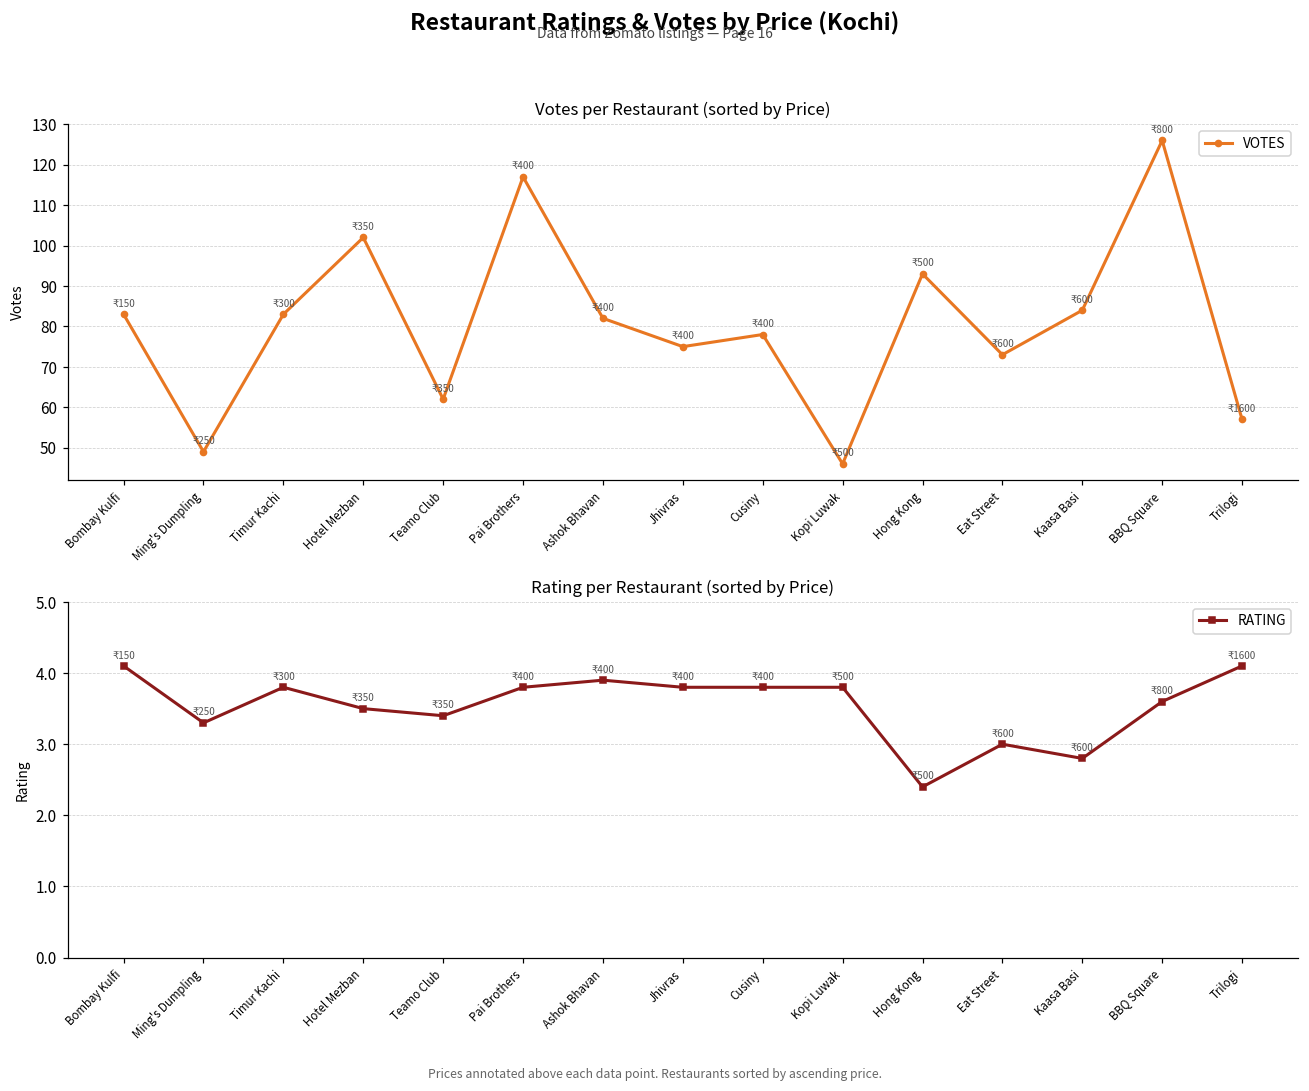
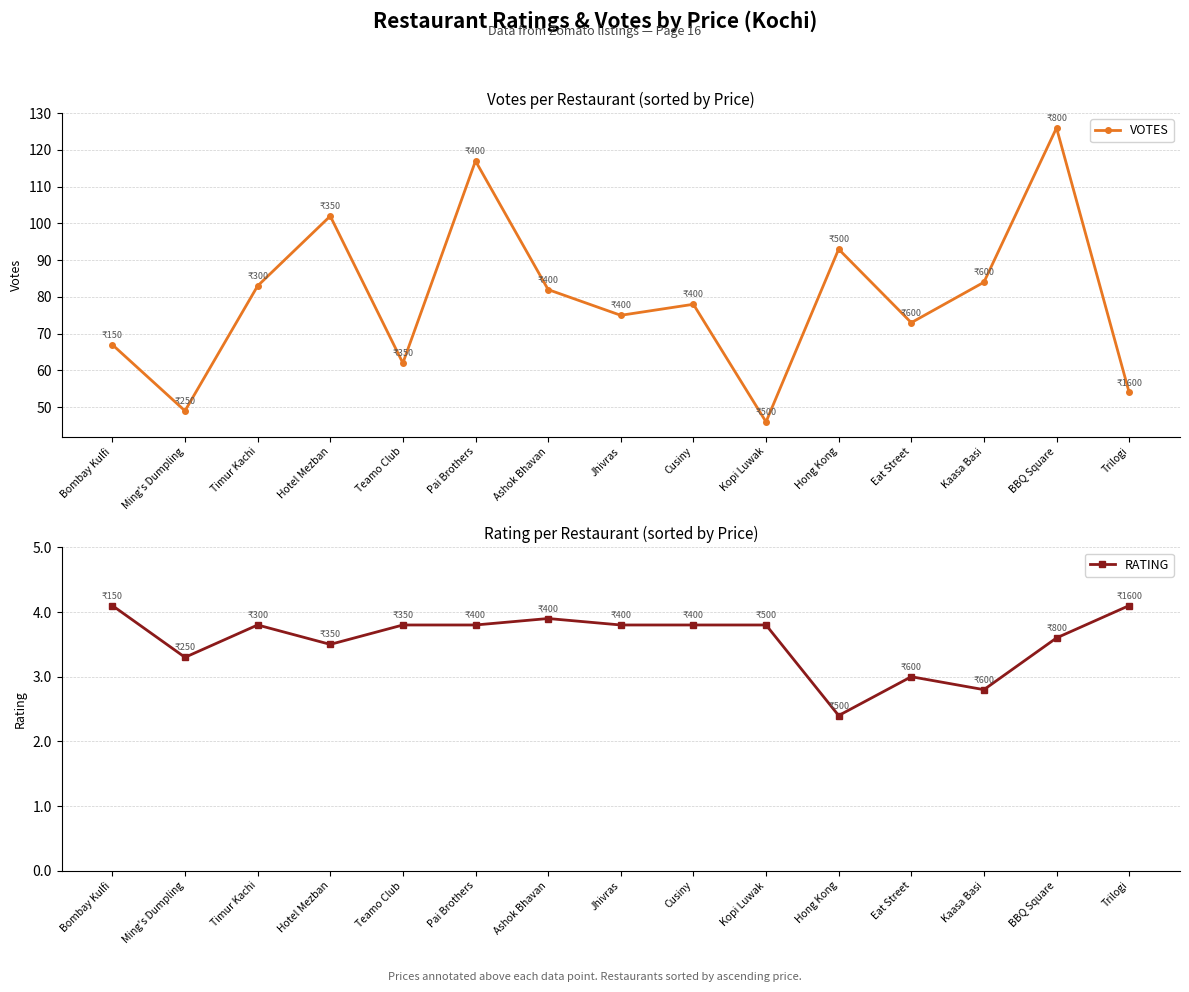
  {
    "Votes per Restaurant (sorted by Price)": {
-     "Bombay Kulfi": 83,
-     "Trilogi": 57
+     "Bombay Kulfi": 67,
+     "Trilogi": 54
    },
    "Rating per Restaurant (sorted by Price)": {
-     "Teamo Club": 3.4
+     "Teamo Club": 3.8
    }
  }
